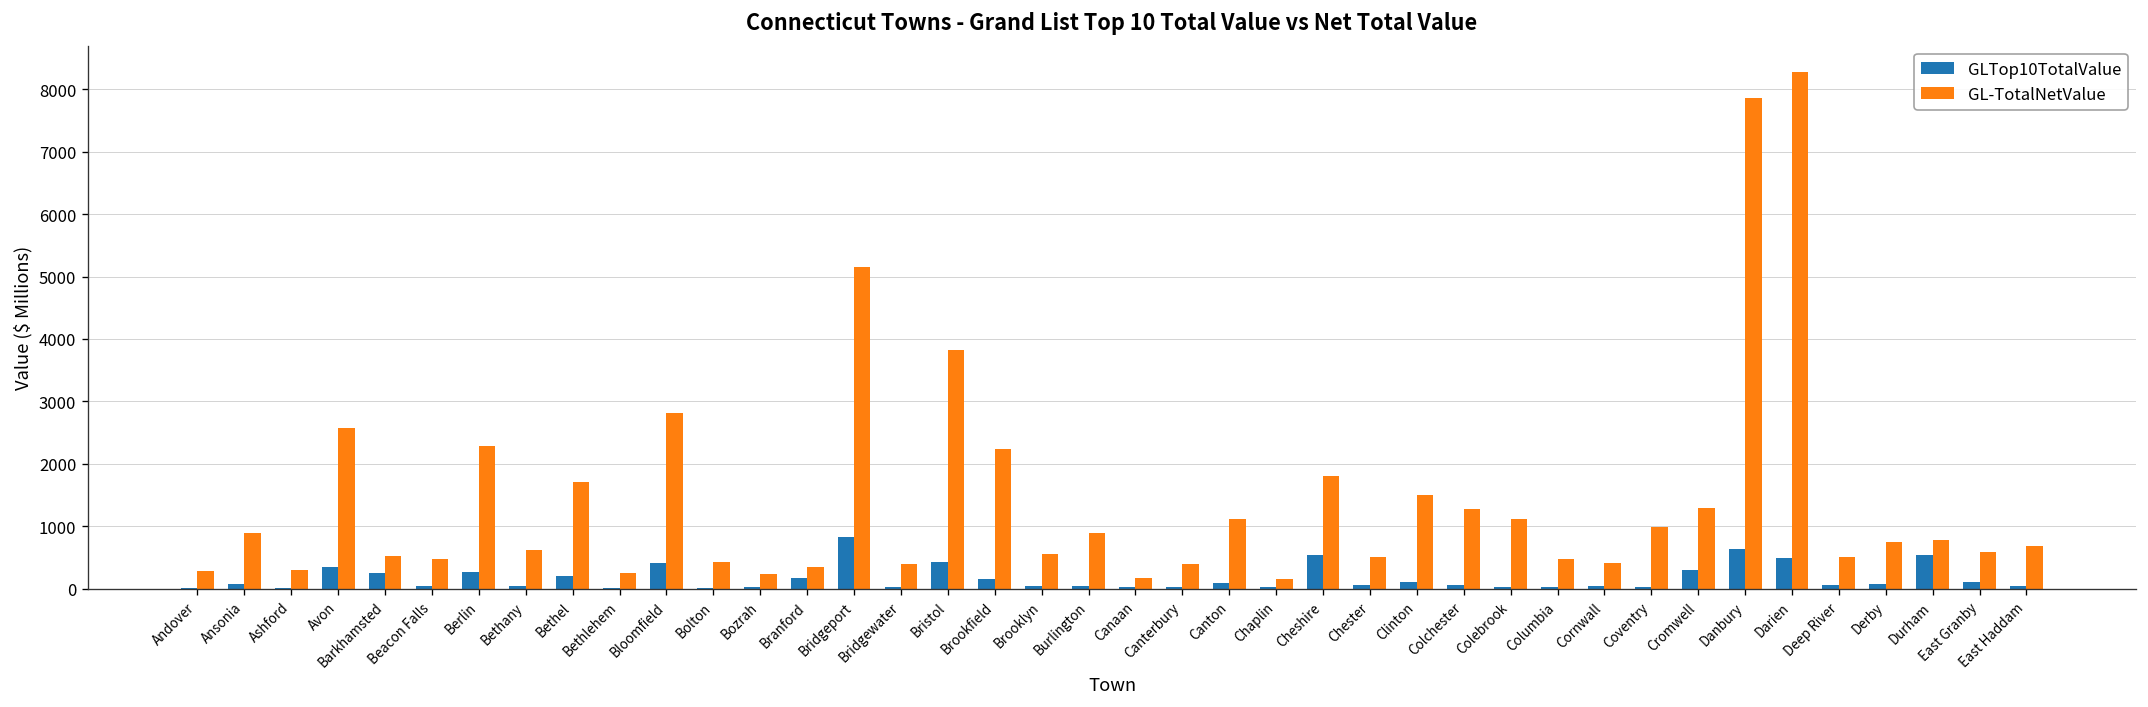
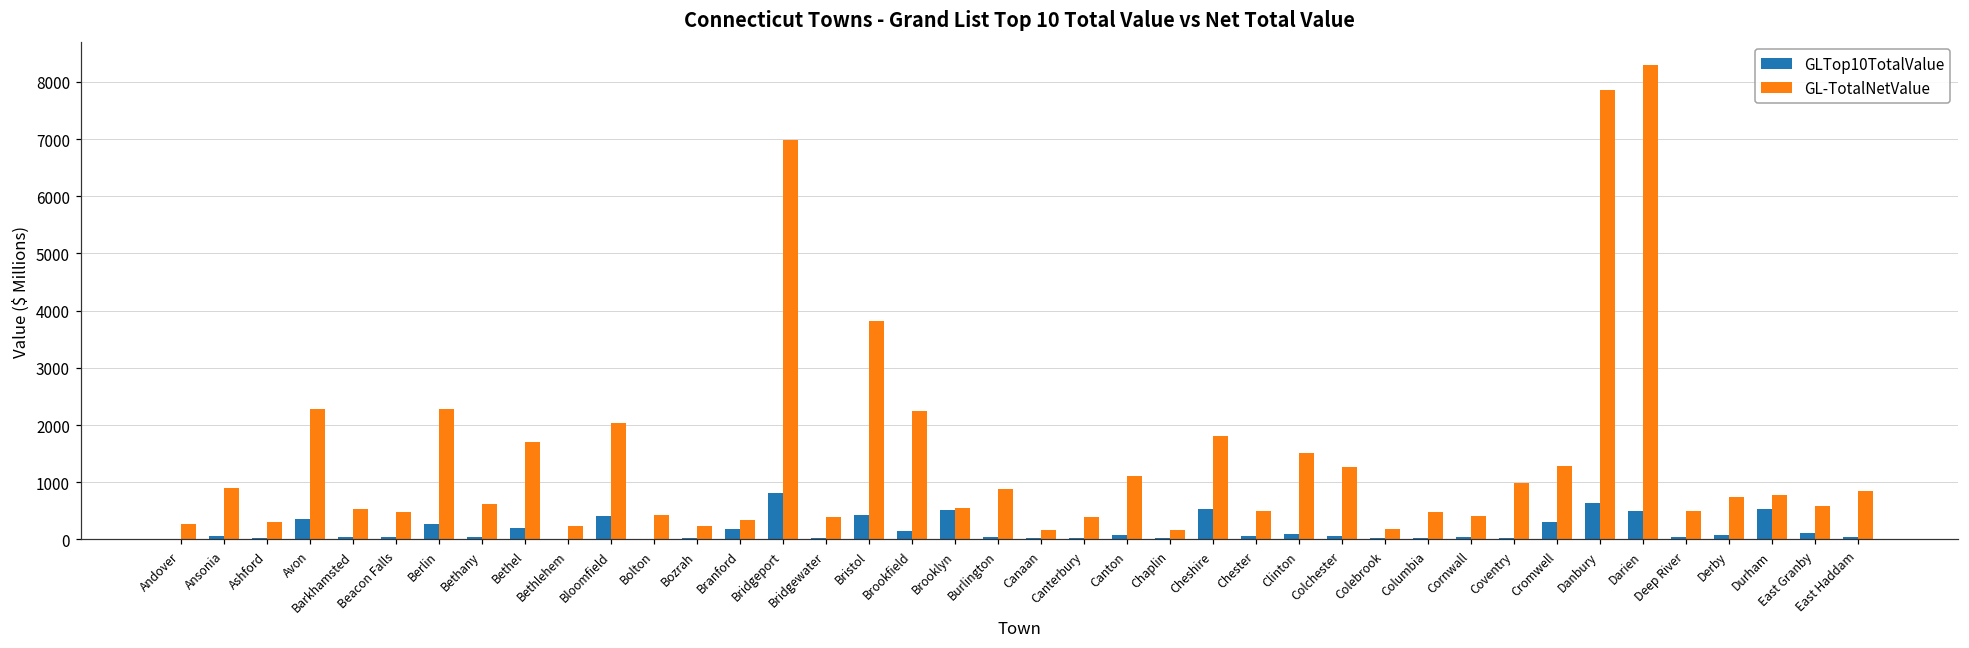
  {
    "GLTop10TotalValue": {
      "Ansonia": 100,
      "Avon": 400,
-     "Barkhamsted": 300,
+     "Barkhamsted": 0,
      "Berlin": 300,
      "Bethel": 200,
      "Bloomfield": 400,
      "Branford": 200,
      "Bridgeport": 800,
      "Bristol": 400,
      "Brookfield": 200,
-     "Brooklyn": 0,
+     "Brooklyn": 500,
      "Canton": 100,
      "Cheshire": 500,
      "Chester": 100,
      "Clinton": 100,
      "Colchester": 100,
      "Cromwell": 300,
      "Danbury": 600,
      "Darien": 500,
      "Deep River": 100,
      "Derby": 100,
      "Durham": 500,
      "East Granby": 100,
      "East Haddam": 0
    },
    "GL-TotalNetValue": {
      "Andover": 300,
      "Ansonia": 900,
      "Ashford": 300,
-     "Avon": 2600,
+     "Avon": 2300,
      "Barkhamsted": 500,
      "Beacon Falls": 500,
      "Berlin": 2300,
      "Bethany": 600,
      "Bethel": 1700,
      "Bethlehem": 200,
-     "Bloomfield": 2800,
+     "Bloomfield": 2000,
      "Bolton": 400,
      "Bozrah": 200,
      "Branford": 300,
-     "Bridgeport": 5200,
+     "Bridgeport": 7000,
      "Bridgewater": 400,
      "Bristol": 3800,
      "Brookfield": 2200,
      "Brooklyn": 500,
      "Burlington": 900,
      "Canaan": 200,
      "Canterbury": 400,
      "Canton": 1100,
      "Chaplin": 200,
      "Cheshire": 1800,
      "Chester": 500,
      "Clinton": 1500,
      "Colchester": 1300,
-     "Colebrook": 1100,
+     "Colebrook": 200,
      "Columbia": 500,
      "Cornwall": 400,
      "Coventry": 1000,
      "Cromwell": 1300,
      "Danbury": 7900,
      "Darien": 8300,
      "Deep River": 500,
      "Derby": 700,
      "Durham": 800,
      "East Granby": 600,
-     "East Haddam": 700
+     "East Haddam": 900
    }
  }
